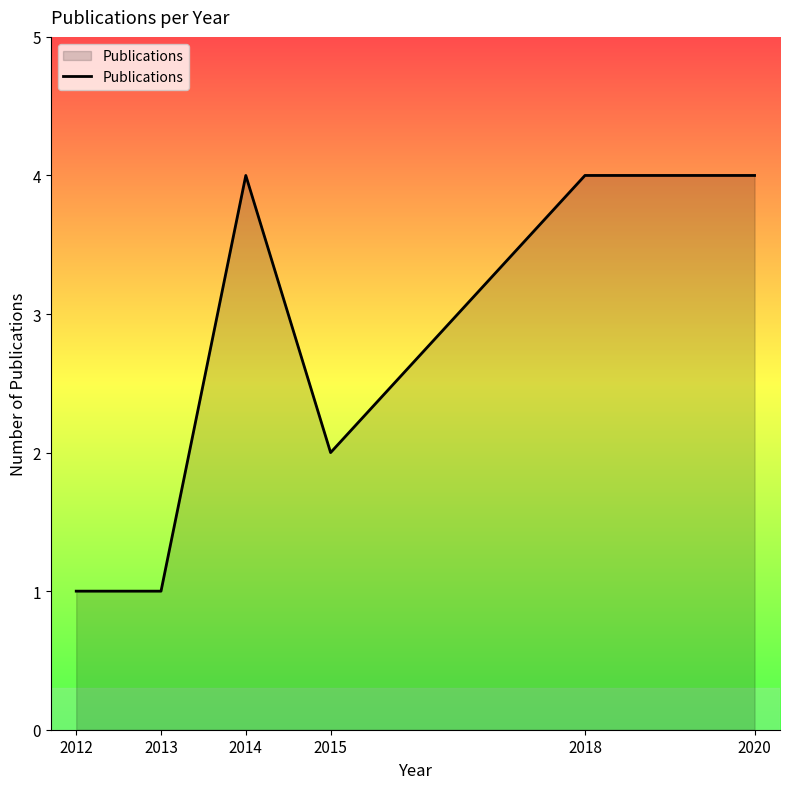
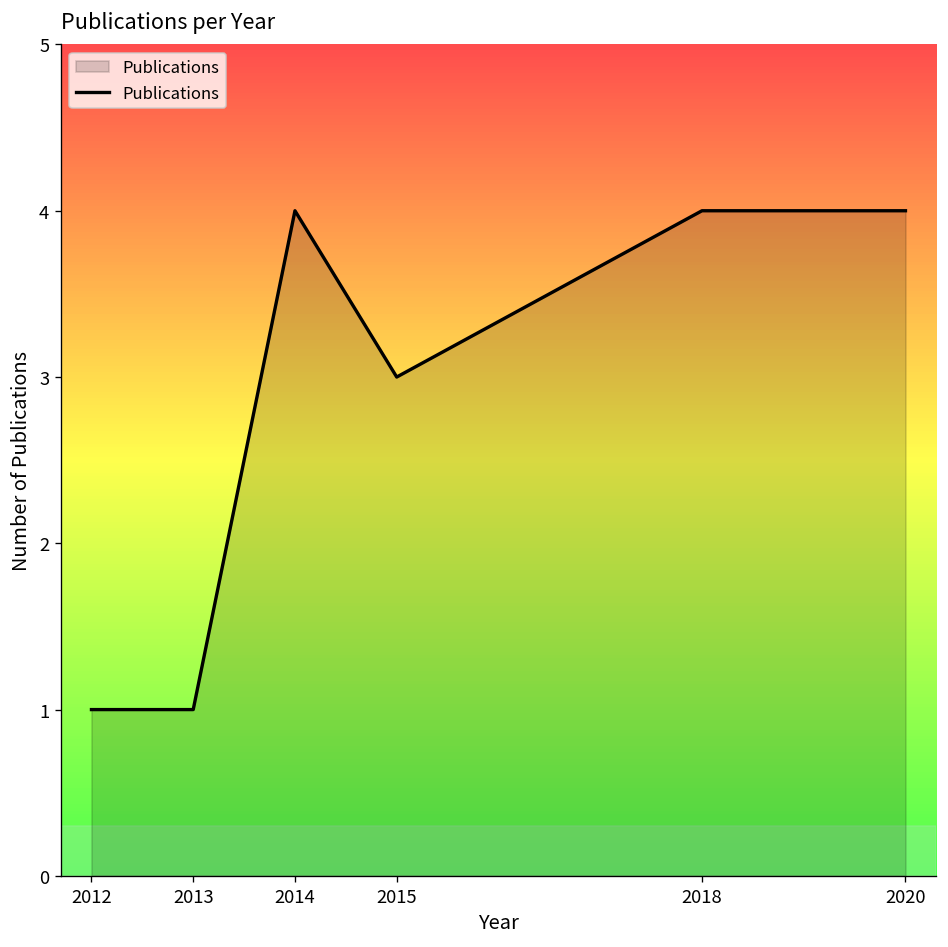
  {
    "2012": 1,
    "2013": 1,
    "2014": 4,
-   "2015": 2,
+   "2015": 3,
    "2018": 4,
    "2020": 4
  }
